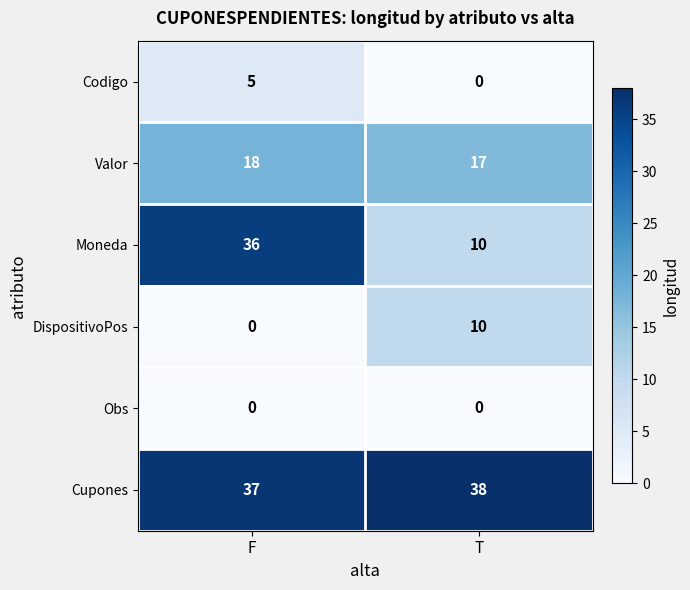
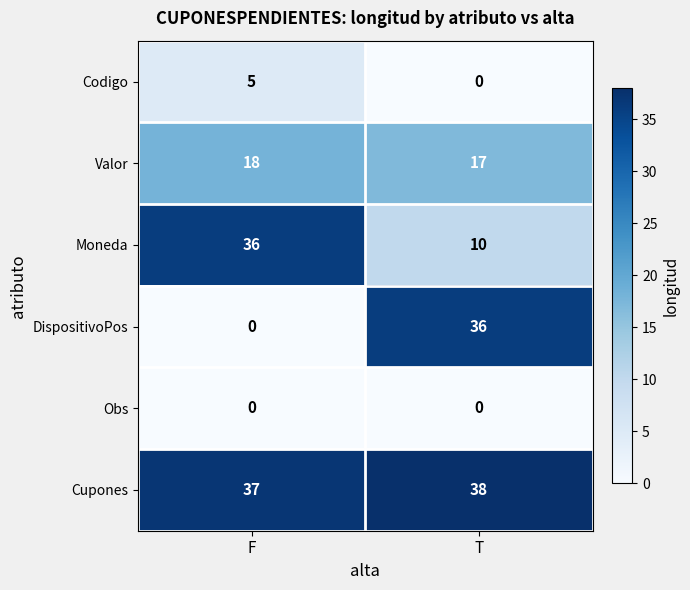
  {
    "Codigo": {
      "F": 5,
      "T": 0
    },
    "Valor": {
      "F": 18,
      "T": 17
    },
    "Moneda": {
      "F": 36,
      "T": 10
    },
    "DispositivoPos": {
      "F": 0,
-     "T": 10
+     "T": 36
    },
    "Obs": {
      "F": 0,
      "T": 0
    },
    "Cupones": {
      "F": 37,
      "T": 38
    }
  }
